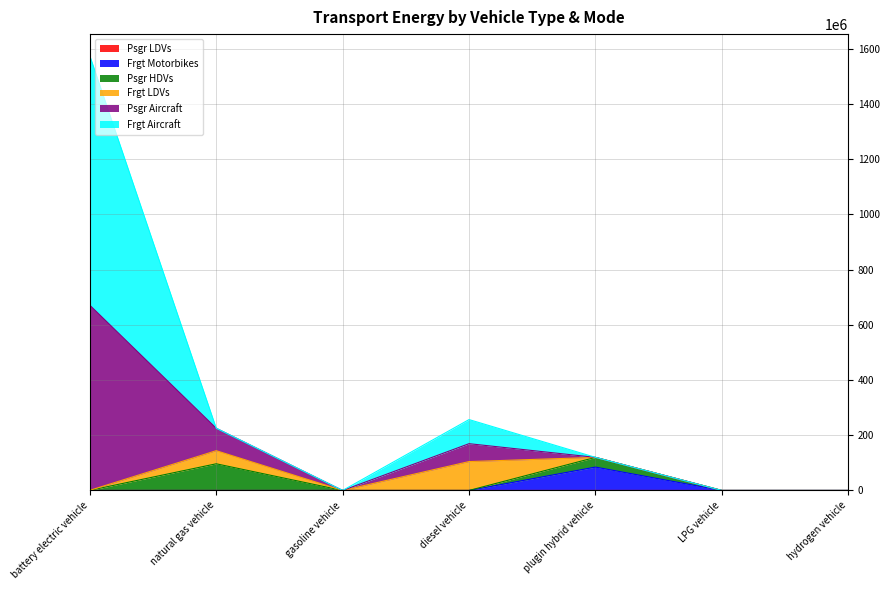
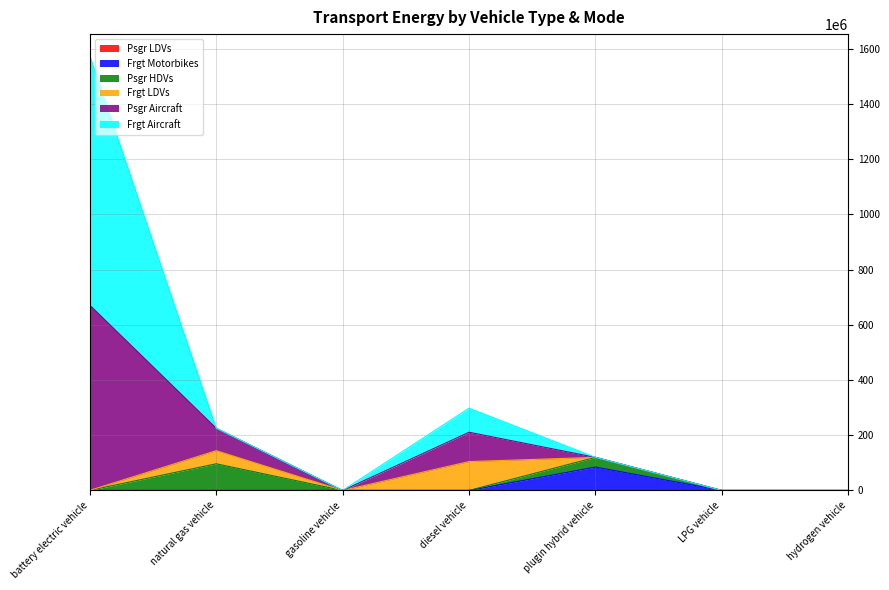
  {
    "Psgr LDVs": {
      "plugin hybrid vehicle": 0
    },
    "Frgt Motorbikes": {
      "plugin hybrid vehicle": 80000000
    },
    "Psgr HDVs": {
      "natural gas vehicle": 100000000
    },
    "Frgt LDVs": {
      "natural gas vehicle": 50000000,
      "diesel vehicle": 100000000
    },
    "Psgr Aircraft": {
      "battery electric vehicle": 670000000,
-     "diesel vehicle": 60000000
+     "diesel vehicle": 110000000
    },
    "Frgt Aircraft": {
      "battery electric vehicle": 900000000,
      "diesel vehicle": 90000000
    }
  }
